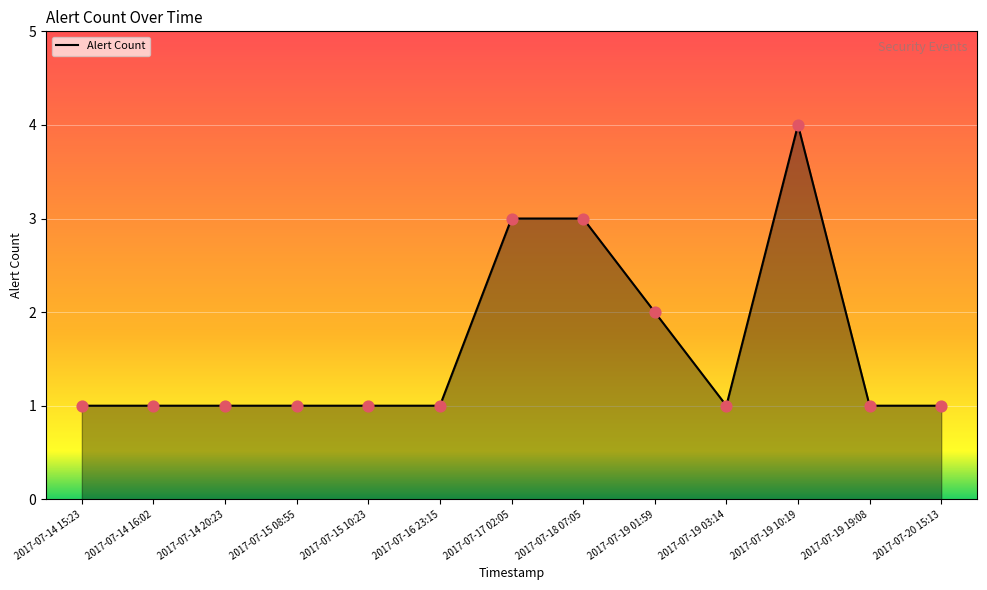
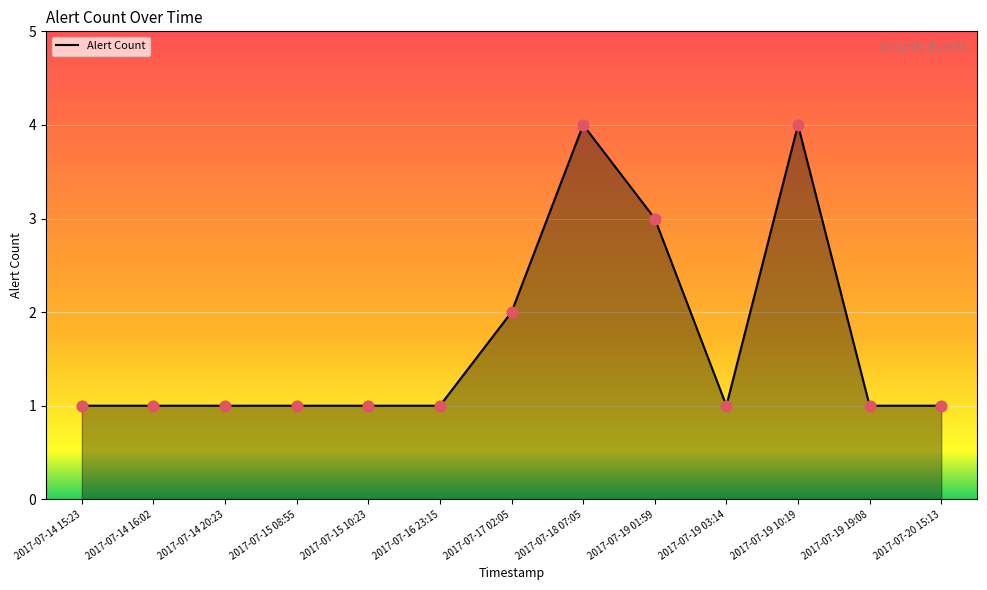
  {
    "2017-07-14 15:23": 1,
    "2017-07-14 16:02": 1,
    "2017-07-14 20:23": 1,
    "2017-07-15 08:55": 1,
    "2017-07-15 10:23": 1,
    "2017-07-16 23:15": 1,
-   "2017-07-17 02:05": 3,
-   "2017-07-18 07:05": 3,
-   "2017-07-19 01:59": 2,
+   "2017-07-17 02:05": 2,
+   "2017-07-18 07:05": 4,
+   "2017-07-19 01:59": 3,
    "2017-07-19 03:14": 1,
    "2017-07-19 10:19": 4,
    "2017-07-19 19:08": 1,
    "2017-07-20 15:13": 1
  }
